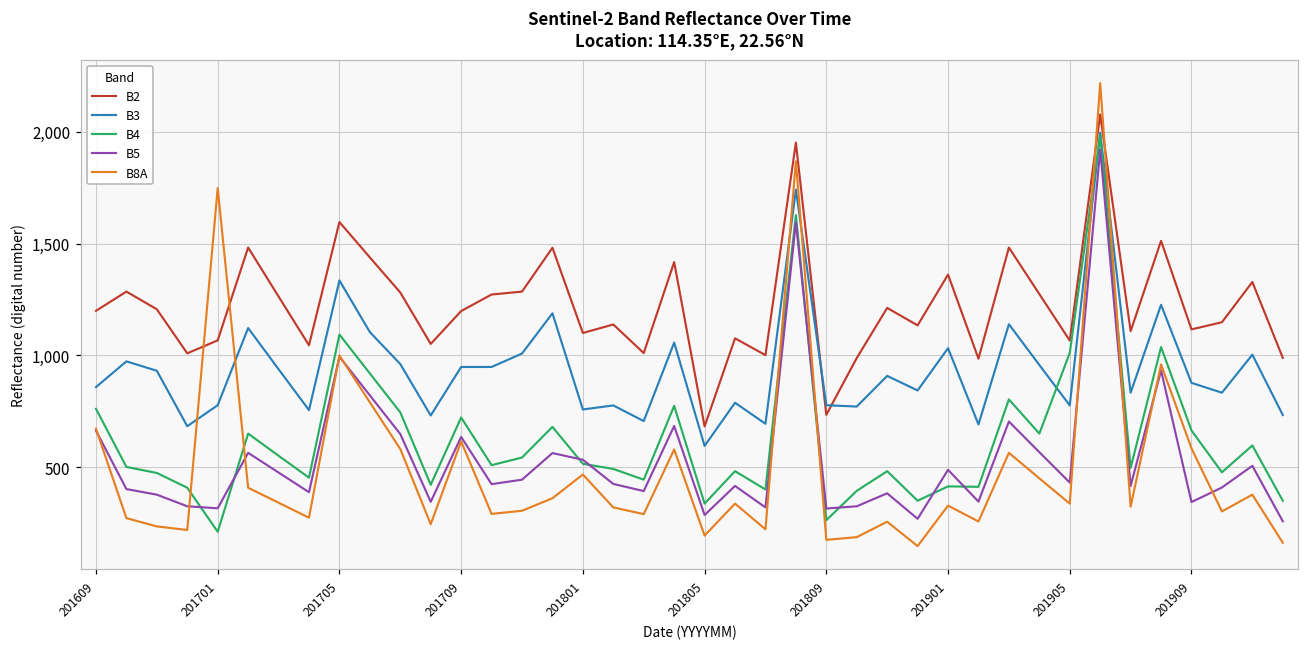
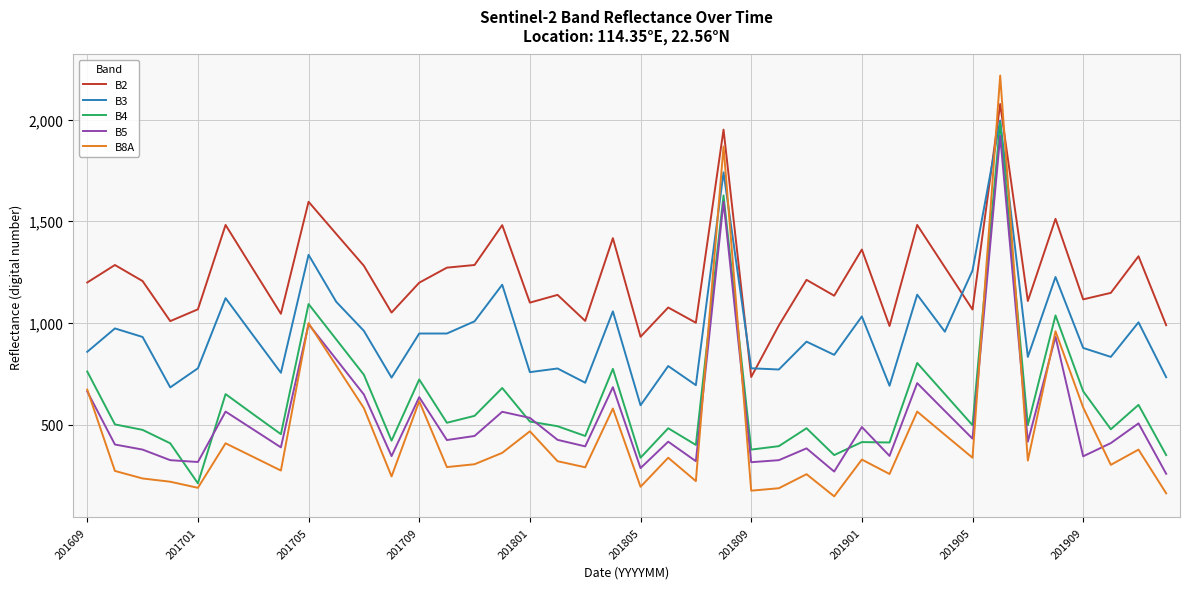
  {
    "B2": {
      "201609": "1,200",
      "201701": "1,070",
      "201705": "1,600",
      "201709": "1,200",
      "201801": "1,100",
-     "201805": "680",
+     "201805": "930",
      "201809": "730",
      "201901": "1,360",
      "201905": "1,070",
      "201909": "1,120"
    },
    "B3": {
      "201609": "860",
      "201701": "780",
      "201705": "1,340",
      "201709": "950",
      "201801": "760",
      "201805": "600",
      "201809": "780",
      "201901": "1,030",
-     "201905": "780",
+     "201905": "1,260",
      "201909": "880"
    },
    "B4": {
      "201609": "760",
      "201701": "210",
      "201705": "1,090",
      "201709": "720",
      "201801": "520",
      "201805": "340",
-     "201809": "260",
+     "201809": "380",
      "201901": "410",
-     "201905": "1,010",
+     "201905": "500",
      "201909": "660"
    },
    "B5": {
      "201701": "320",
      "201709": "640",
      "201801": "530",
      "201805": "290",
      "201809": "320",
      "201901": "490",
      "201905": "430",
      "201909": "340"
    },
    "B8A": {
-     "201701": "1,750",
+     "201701": "190",
      "201709": "620",
      "201801": "470",
      "201805": "190",
      "201809": "180",
      "201901": "330",
      "201905": "340",
      "201909": "580"
    }
  }
